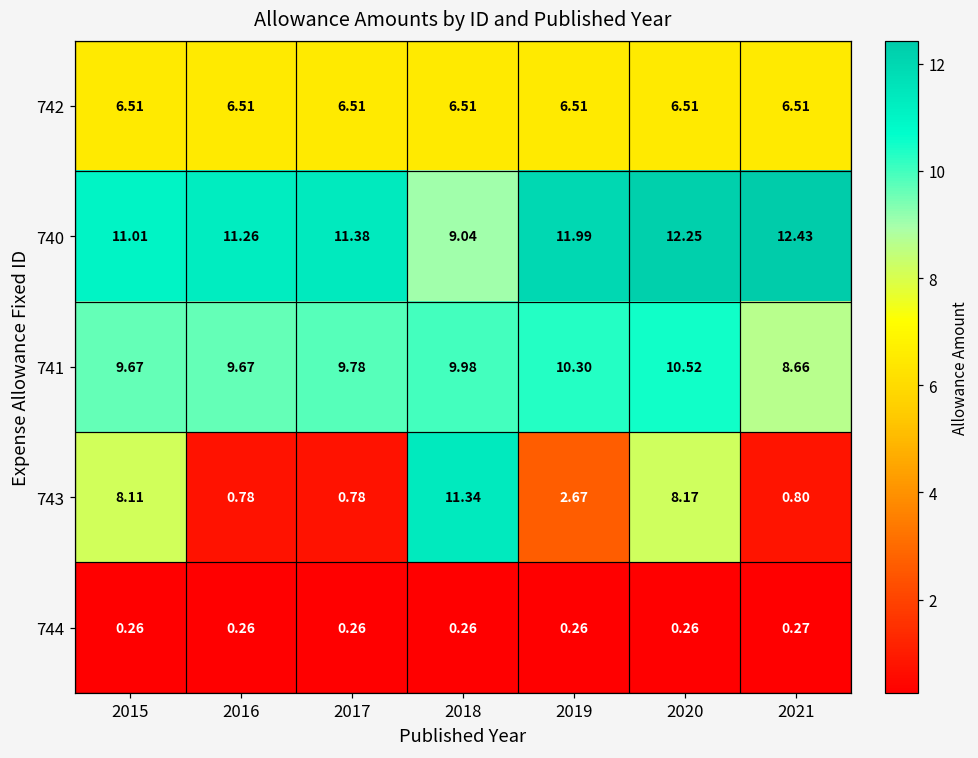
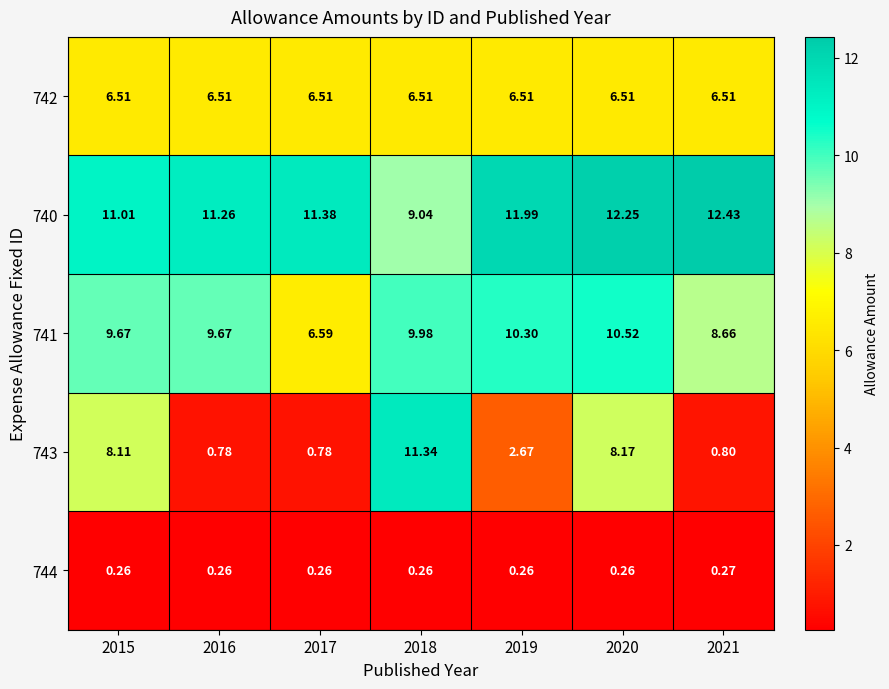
  {
    "742": {
      "2015": 6.51,
      "2016": 6.51,
      "2017": 6.51,
      "2018": 6.51,
      "2019": 6.51,
      "2020": 6.51,
      "2021": 6.51
    },
    "740": {
      "2015": 11.01,
      "2016": 11.26,
      "2017": 11.38,
      "2018": 9.04,
      "2019": 11.99,
      "2020": 12.25,
      "2021": 12.43
    },
    "741": {
      "2015": 9.67,
      "2016": 9.67,
-     "2017": 9.78,
+     "2017": 6.59,
      "2018": 9.98,
      "2019": 10.30,
      "2020": 10.52,
      "2021": 8.66
    },
    "743": {
      "2015": 8.11,
      "2016": 0.78,
      "2017": 0.78,
      "2018": 11.34,
      "2019": 2.67,
      "2020": 8.17,
      "2021": 0.80
    },
    "744": {
      "2015": 0.26,
      "2016": 0.26,
      "2017": 0.26,
      "2018": 0.26,
      "2019": 0.26,
      "2020": 0.26,
      "2021": 0.27
    }
  }
